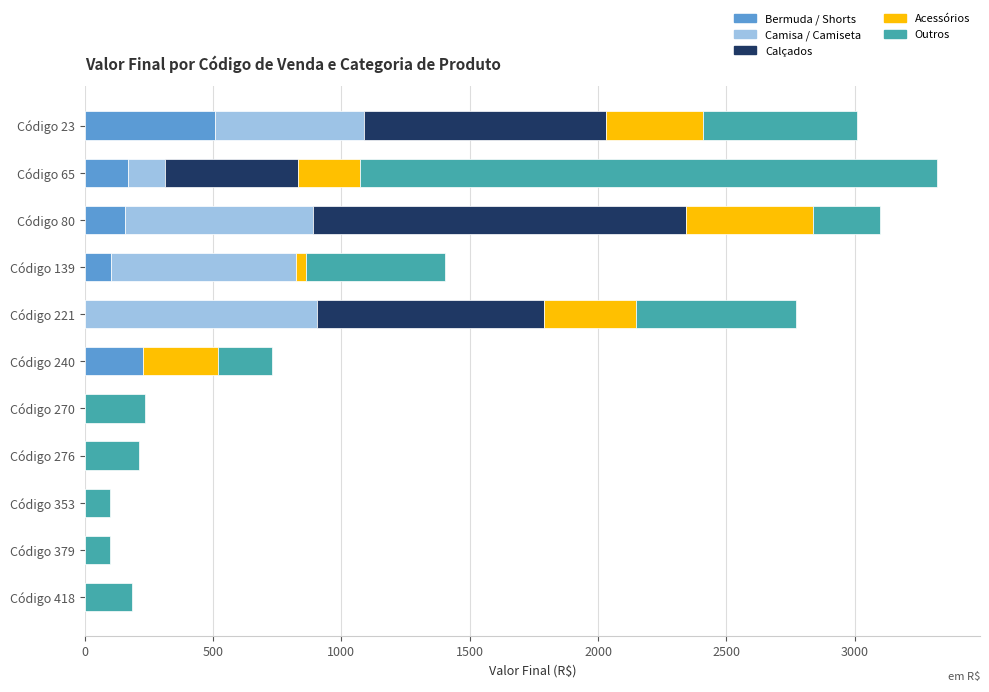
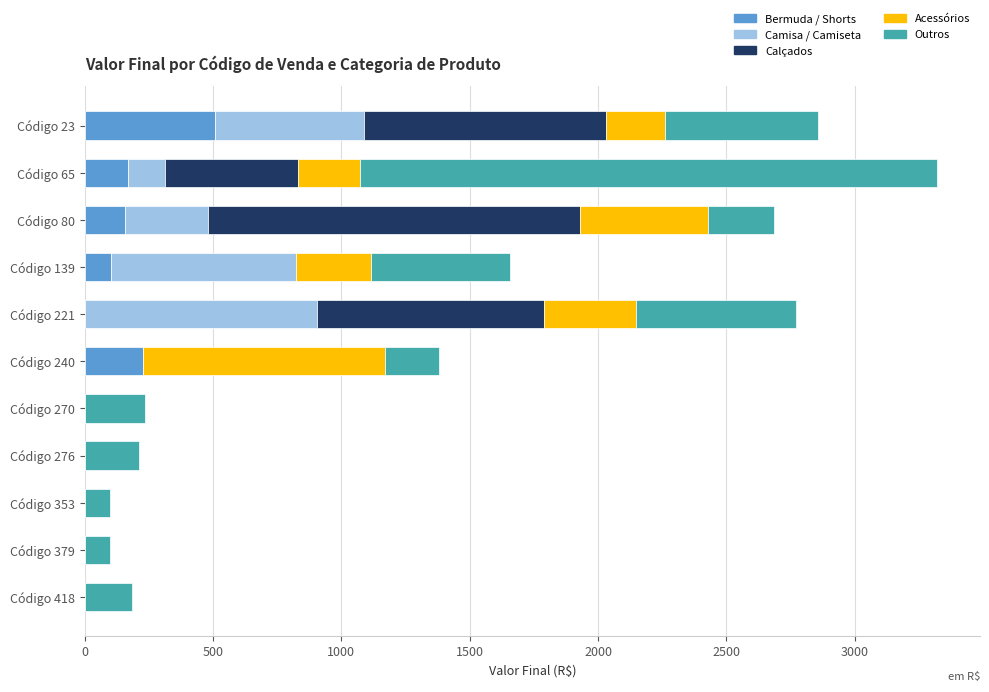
  {
    "Camisa / Camiseta": {
      "Código 23": 580,
      "Código 65": 150,
-     "Código 80": 740,
+     "Código 80": 320,
      "Código 139": 720,
      "Código 221": 910,
      "Código 240": 0,
      "Código 270": 0,
      "Código 276": 0,
      "Código 353": 0,
      "Código 379": 0,
      "Código 418": 0
    },
    "Calçados": {
      "Código 23": 940,
      "Código 65": 520,
      "Código 80": 1450,
      "Código 139": 0,
      "Código 221": 880,
      "Código 240": 0,
      "Código 270": 0,
      "Código 276": 0,
      "Código 353": 0,
      "Código 379": 0,
      "Código 418": 0
    },
    "Acessórios": {
-     "Código 23": 380,
+     "Código 23": 230,
      "Código 65": 240,
      "Código 80": 500,
-     "Código 139": 40,
+     "Código 139": 290,
      "Código 221": 360,
-     "Código 240": 290,
+     "Código 240": 940,
      "Código 270": 0,
      "Código 276": 0,
      "Código 353": 0,
      "Código 379": 0,
      "Código 418": 0
    }
  }
